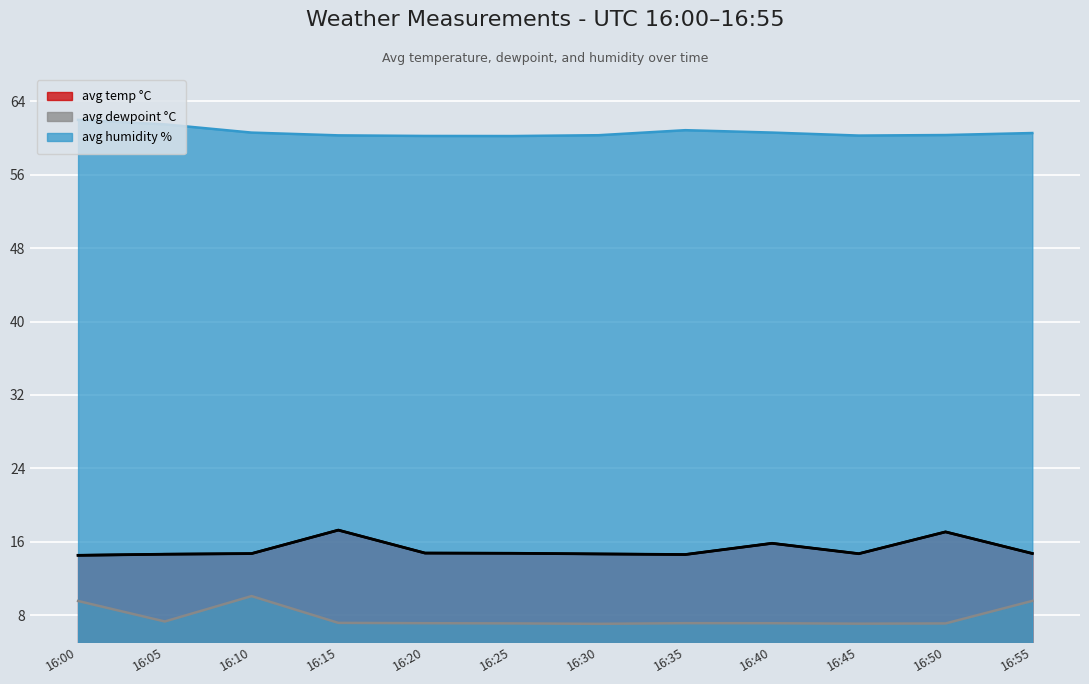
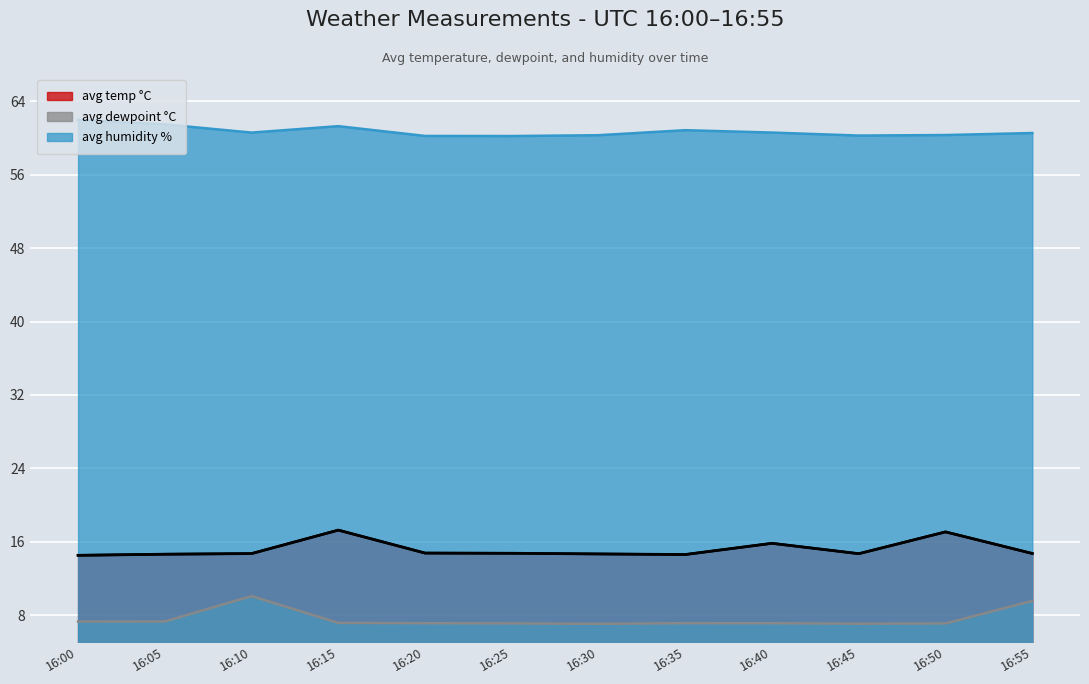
  {
    "avg temp °C": {
      "16:00": 15,
      "16:05": 15,
      "16:10": 15,
      "16:15": 17,
      "16:20": 15,
      "16:25": 15,
      "16:30": 15,
      "16:35": 15,
      "16:40": 16,
      "16:45": 15,
      "16:50": 17,
      "16:55": 15
    },
    "avg dewpoint °C": {
-     "16:00": 10,
+     "16:00": 7,
      "16:05": 7,
      "16:10": 10,
      "16:15": 7,
      "16:20": 7,
      "16:25": 7,
      "16:30": 7,
      "16:35": 7,
      "16:40": 7,
      "16:45": 7,
      "16:50": 7,
      "16:55": 10
    },
    "avg humidity %": {
      "16:10": 61,
-     "16:15": 60,
+     "16:15": 61,
      "16:20": 60,
      "16:25": 60,
      "16:30": 60,
      "16:35": 61,
      "16:40": 61,
      "16:45": 60,
      "16:50": 60,
      "16:55": 61
    }
  }
